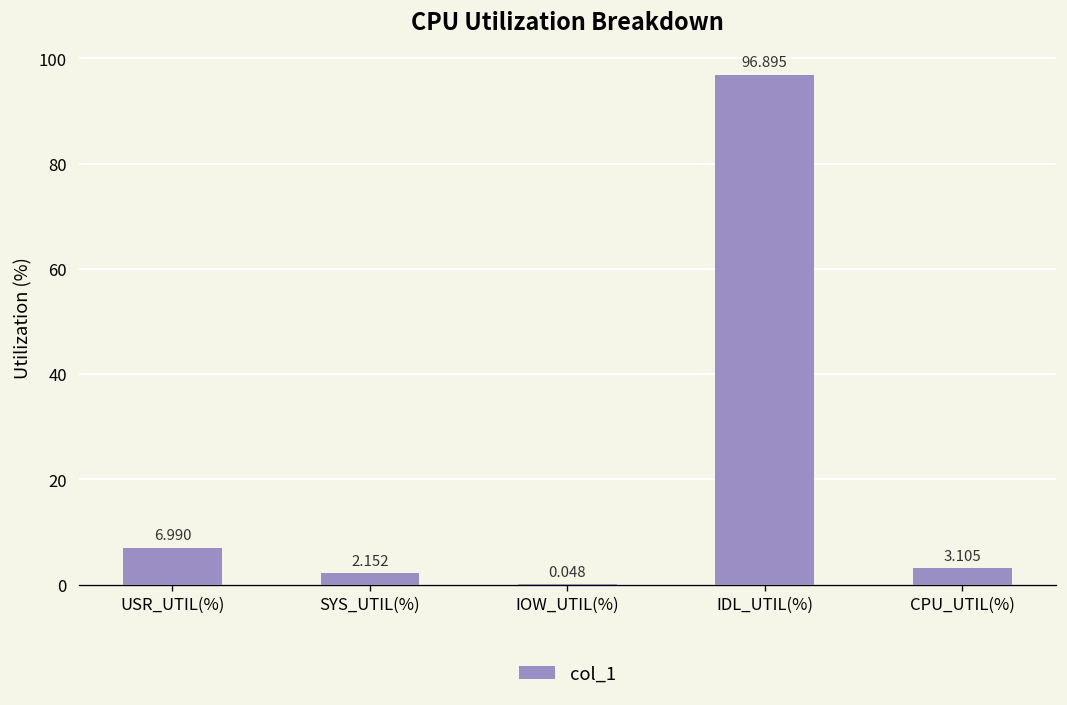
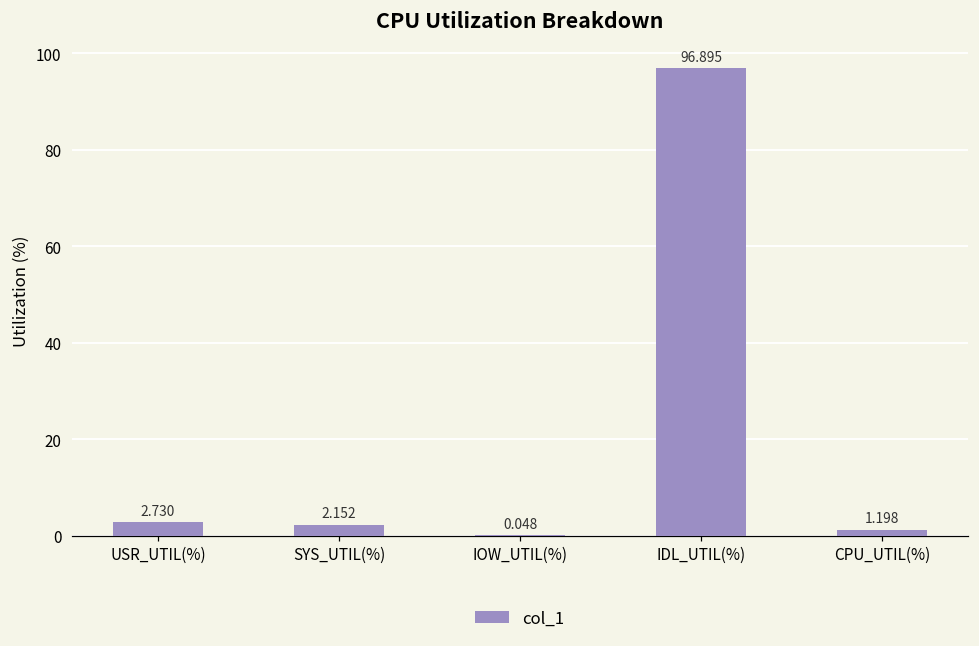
  {
-   "USR_UTIL(%)": 6.990,
+   "USR_UTIL(%)": 2.730,
    "SYS_UTIL(%)": 2.152,
    "IOW_UTIL(%)": 0.048,
    "IDL_UTIL(%)": 96.895,
-   "CPU_UTIL(%)": 3.105
+   "CPU_UTIL(%)": 1.198
  }
